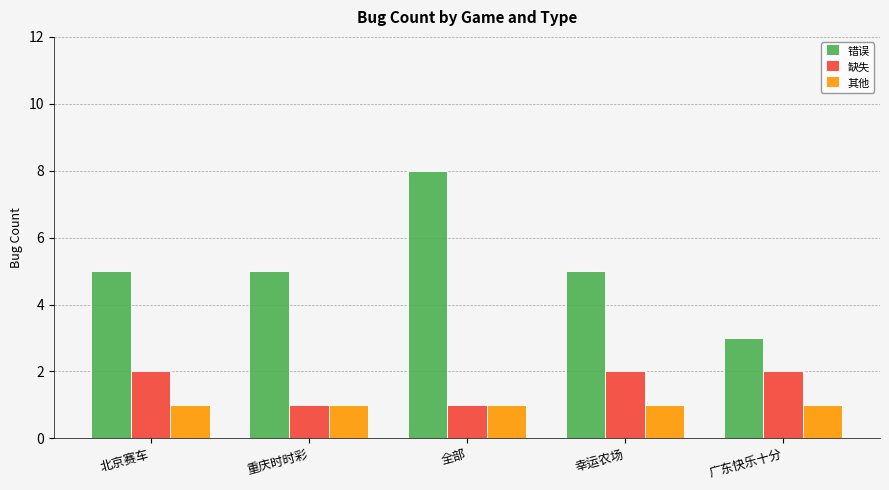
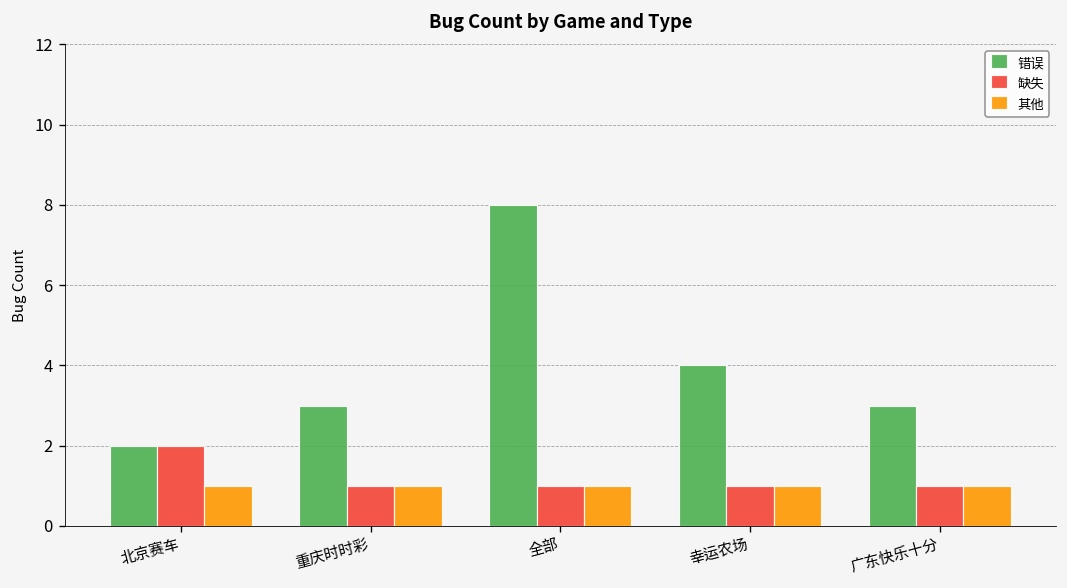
  {
    "错误": {
-     "北京赛车": 5,
-     "重庆时时彩": 5,
+     "北京赛车": 2,
+     "重庆时时彩": 3,
      "全部": 8,
-     "幸运农场": 5,
+     "幸运农场": 4,
      "广东快乐十分": 3
    },
    "缺失": {
      "北京赛车": 2,
      "重庆时时彩": 1,
      "全部": 1,
-     "幸运农场": 2,
-     "广东快乐十分": 2
+     "幸运农场": 1,
+     "广东快乐十分": 1
    },
    "其他": {
      "北京赛车": 1,
      "重庆时时彩": 1,
      "全部": 1,
      "幸运农场": 1,
      "广东快乐十分": 1
    }
  }
